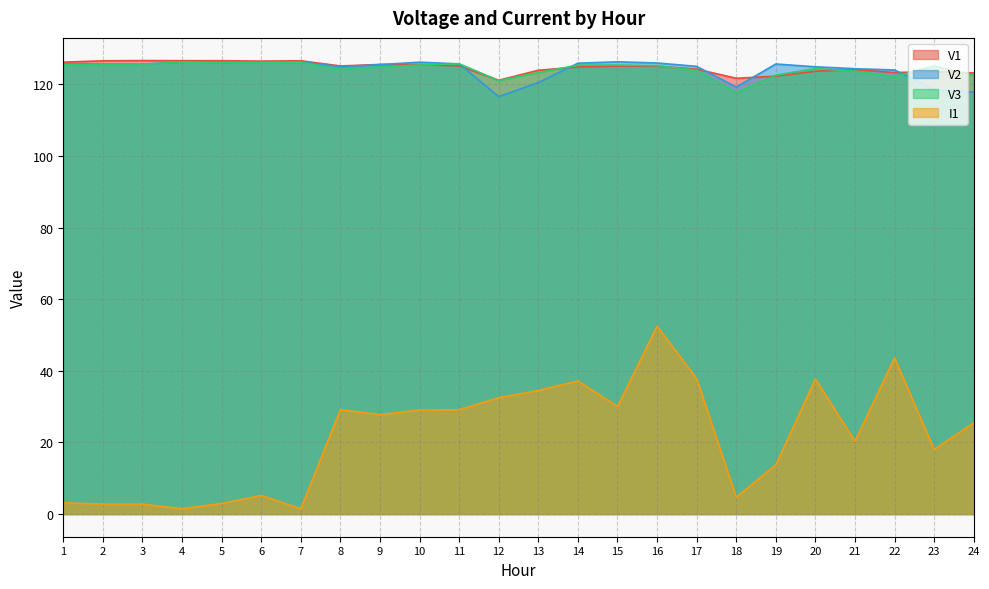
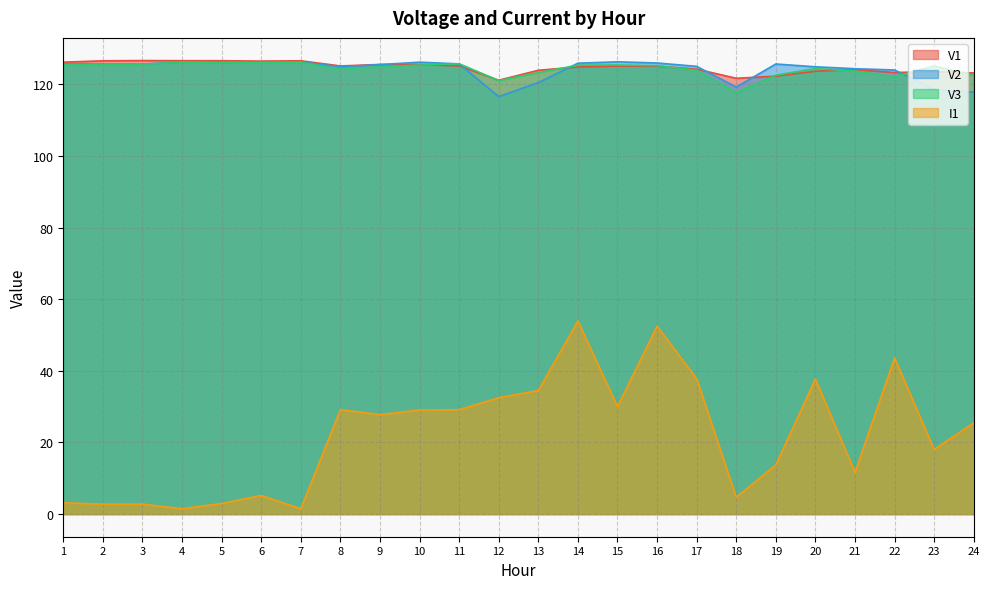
  {
    "V1": {
      "2": 127,
      "3": 127,
      "18": 122,
      "20": 124
    },
    "V2": {
      "12": 117,
      "13": 121,
      "15": 126,
      "16": 126,
      "17": 125,
      "18": 119,
      "19": 126,
      "24": 118
    },
    "V3": {
      "8": 124,
      "18": 118,
      "22": 122
    },
    "I1": {
      "1": 3,
      "2": 3,
      "3": 3,
      "4": 1,
      "5": 3,
      "6": 5,
      "7": 1,
      "8": 29,
      "9": 28,
      "10": 29,
      "11": 29,
      "12": 32,
      "13": 35,
-     "14": 37,
+     "14": 54,
      "15": 30,
      "16": 52,
      "17": 38,
      "18": 5,
      "19": 14,
      "20": 38,
-     "21": 20,
+     "21": 12,
      "22": 44,
      "23": 18,
      "24": 25
    }
  }
